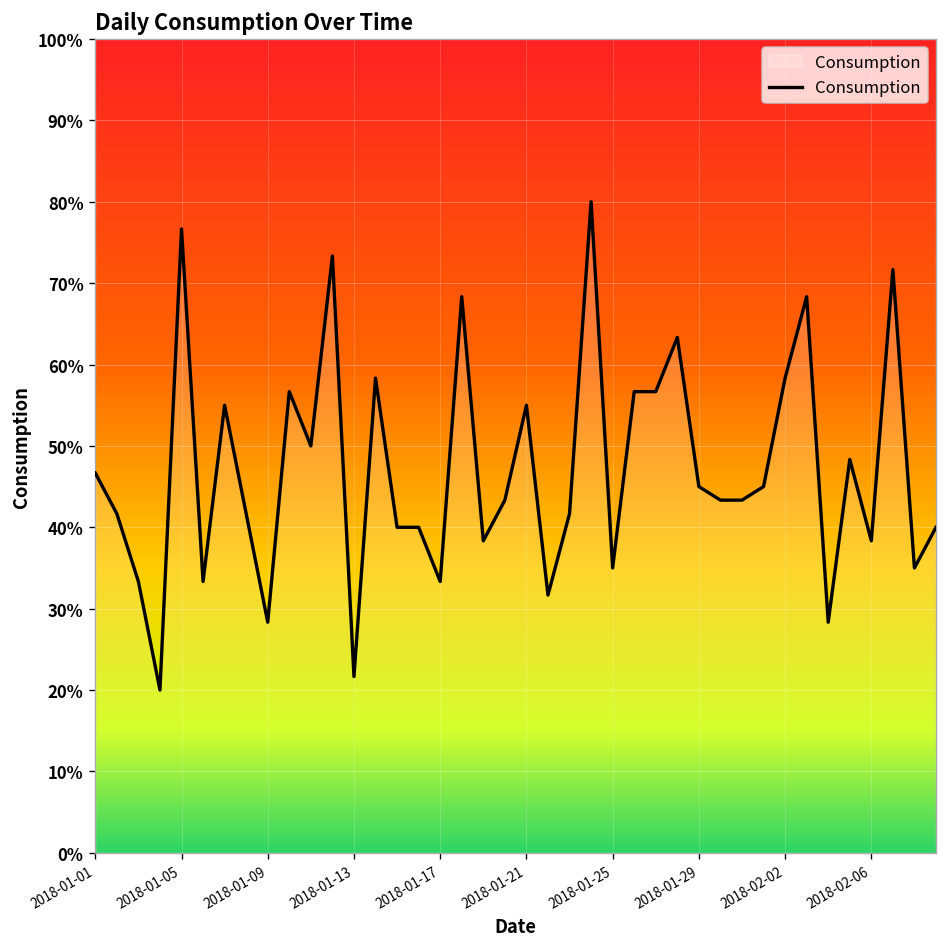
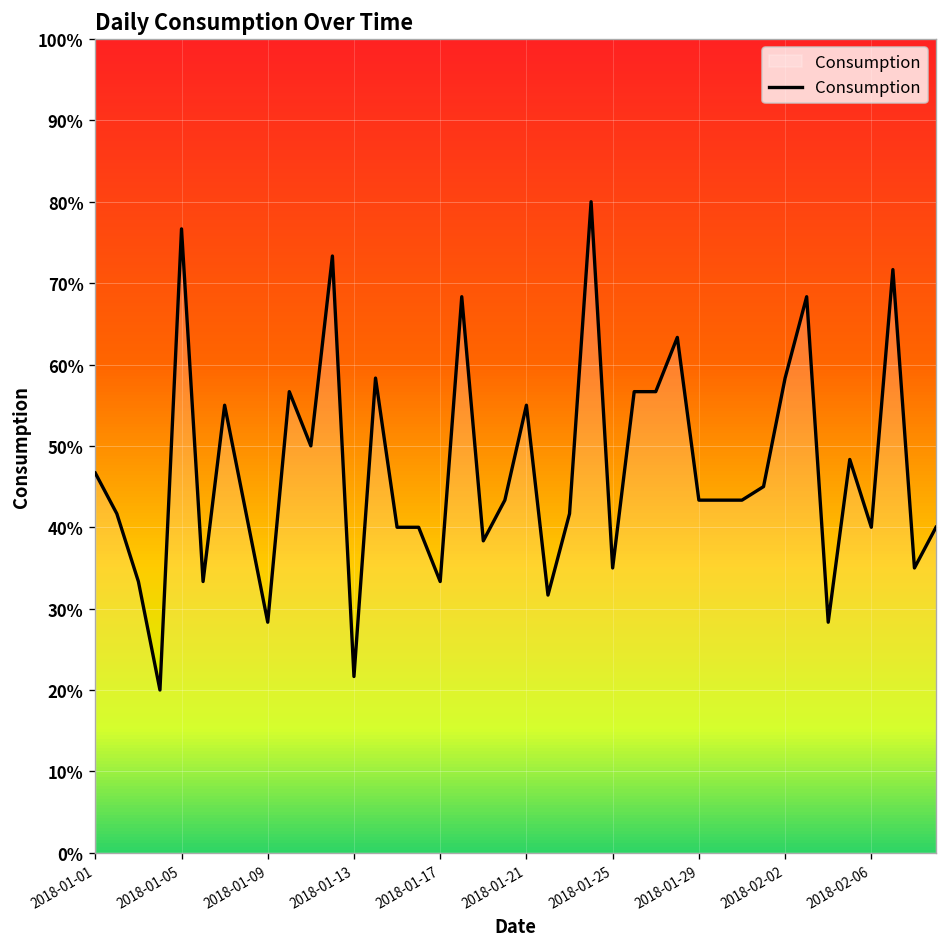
  {
    "2018-01-01": "47%",
    "2018-01-05": "77%",
    "2018-01-09": "28%",
    "2018-01-13": "22%",
    "2018-01-17": "33%",
    "2018-01-21": "55%",
    "2018-01-25": "35%",
-   "2018-01-29": "45%",
+   "2018-01-29": "43%",
    "2018-02-02": "58%",
-   "2018-02-06": "38%"
+   "2018-02-06": "40%"
  }
